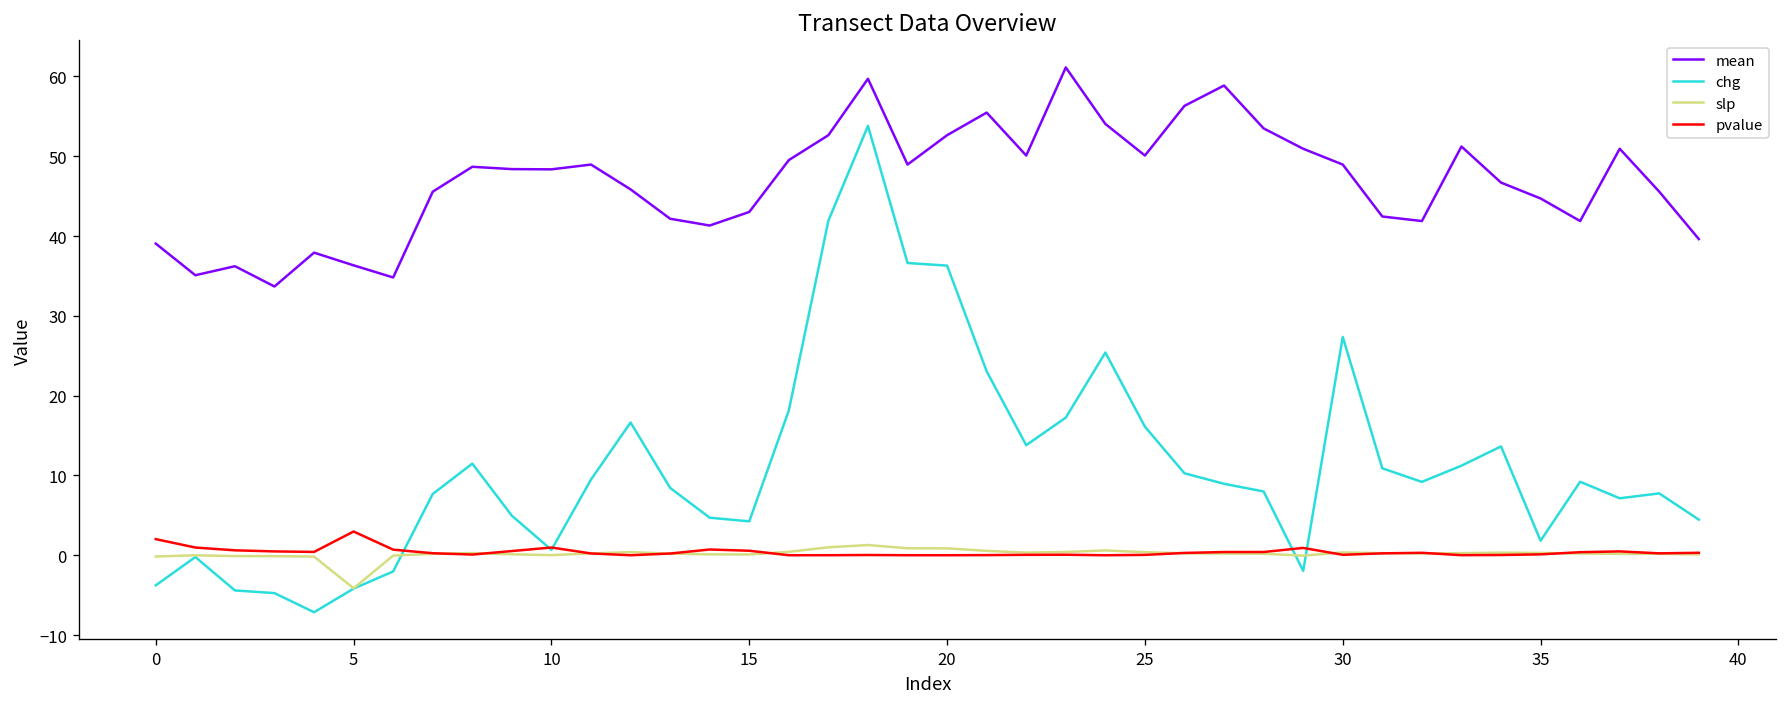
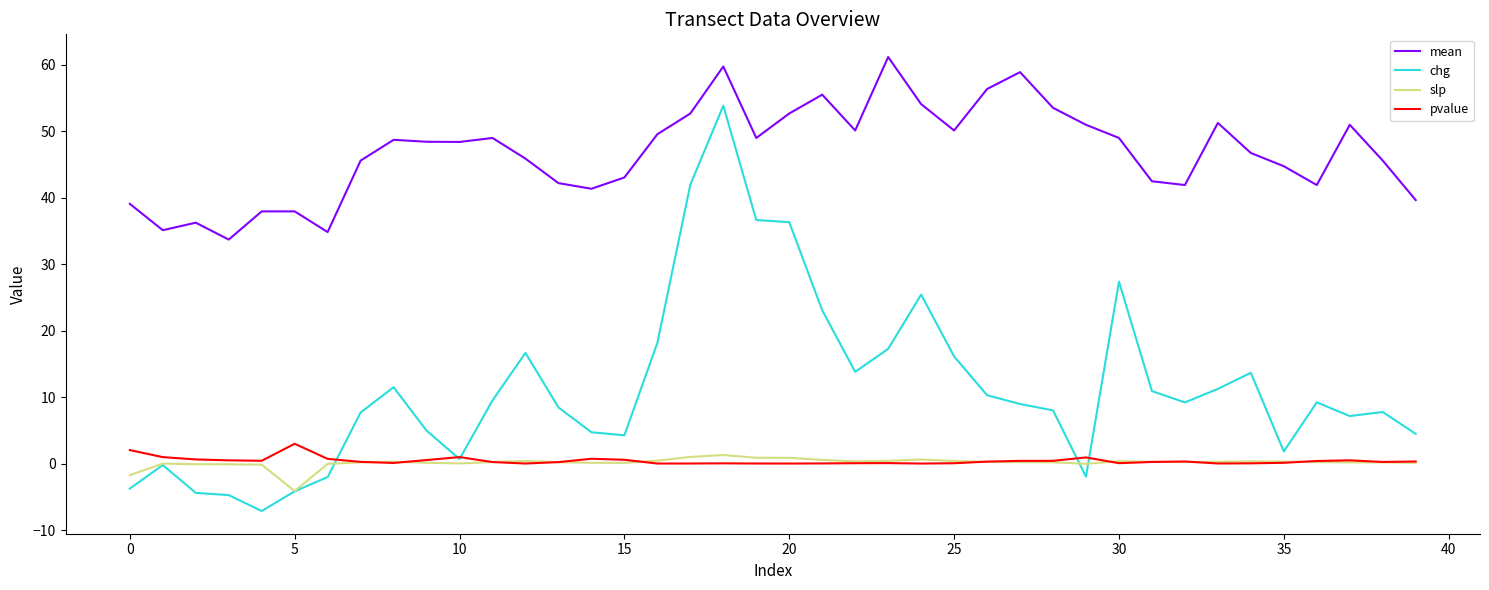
  {
    "mean": {
      "0": 39,
-     "5": 36,
+     "5": 38,
      "10": 48,
      "15": 43,
      "20": 53,
      "25": 50,
      "30": 49,
      "35": 45
    },
    "chg": {
      "0": -4,
      "15": 4,
      "20": 36,
      "25": 16,
      "30": 27,
      "35": 2
    },
    "slp": {
-     "0": 0,
+     "0": -2,
      "10": 0,
      "15": 0,
      "20": 1
    },
    "pvalue": {
      "0": 2,
      "5": 3,
      "15": 1,
      "20": 0
    }
  }
